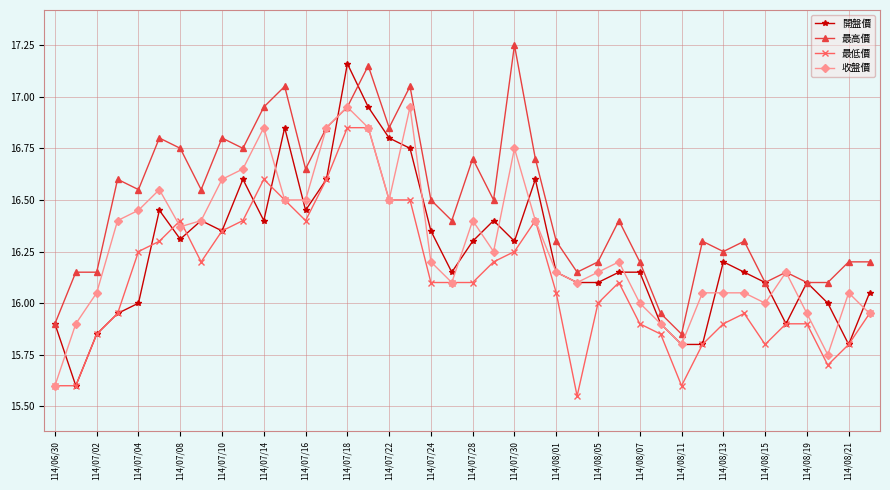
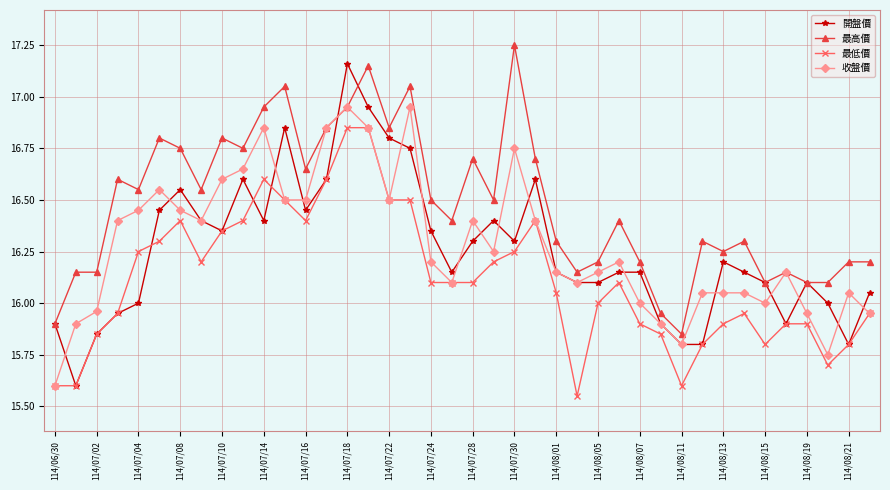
  {
    "開盤價": {
      "114/07/04": 16.00,
-     "114/07/08": 16.31,
+     "114/07/08": 16.55,
      "114/07/14": 16.40,
      "114/07/16": 16.45,
      "114/07/18": 17.16,
      "114/07/22": 16.80,
      "114/07/24": 16.35,
      "114/07/28": 16.30,
      "114/07/30": 16.30,
      "114/08/05": 16.10,
      "114/08/07": 16.15,
      "114/08/13": 16.20
    },
    "收盤價": {
-     "114/07/02": 16.05,
+     "114/07/02": 15.96,
      "114/07/04": 16.45,
-     "114/07/08": 16.37,
+     "114/07/08": 16.45,
      "114/07/10": 16.60,
      "114/07/14": 16.85,
      "114/07/16": 16.50,
      "114/07/24": 16.20,
      "114/07/28": 16.40,
      "114/07/30": 16.75,
      "114/08/05": 16.15,
      "114/08/07": 16.00,
      "114/08/13": 16.05,
      "114/08/15": 16.00,
      "114/08/19": 15.95,
      "114/08/21": 16.05
    }
  }
